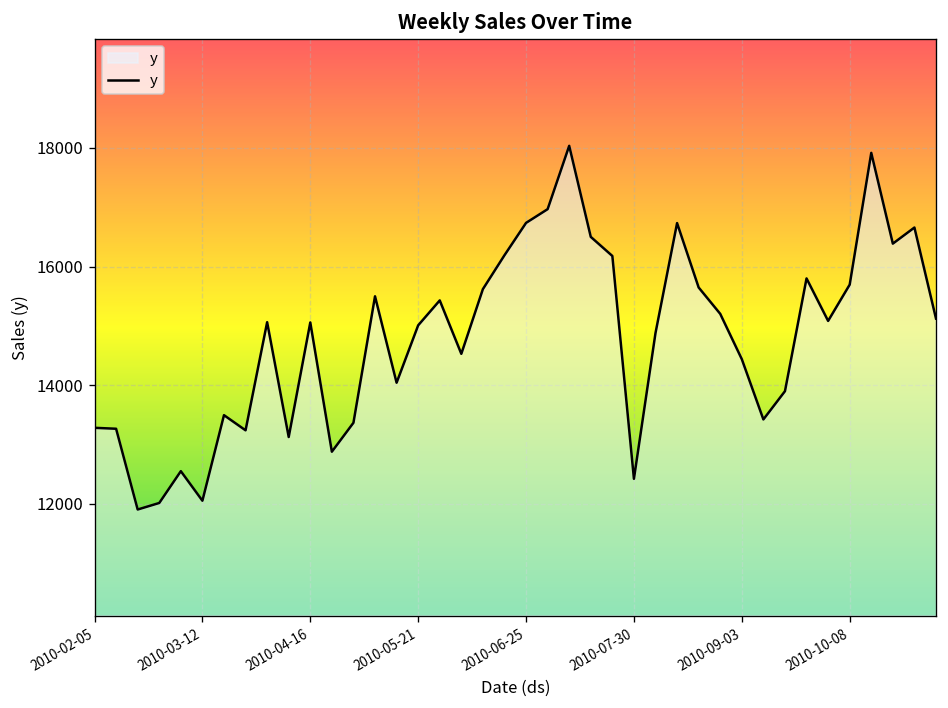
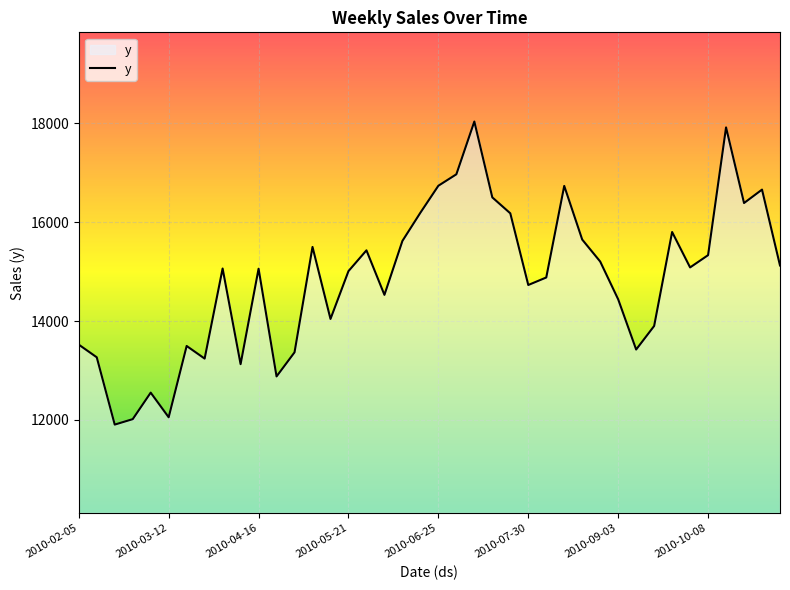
  {
-   "2010-02-05": 13300,
+   "2010-02-05": 13500,
    "2010-03-12": 12100,
    "2010-04-16": 15100,
    "2010-05-21": 15000,
    "2010-06-25": 16700,
-   "2010-07-30": 12400,
+   "2010-07-30": 14700,
    "2010-09-03": 14400,
-   "2010-10-08": 15700
+   "2010-10-08": 15300
  }
